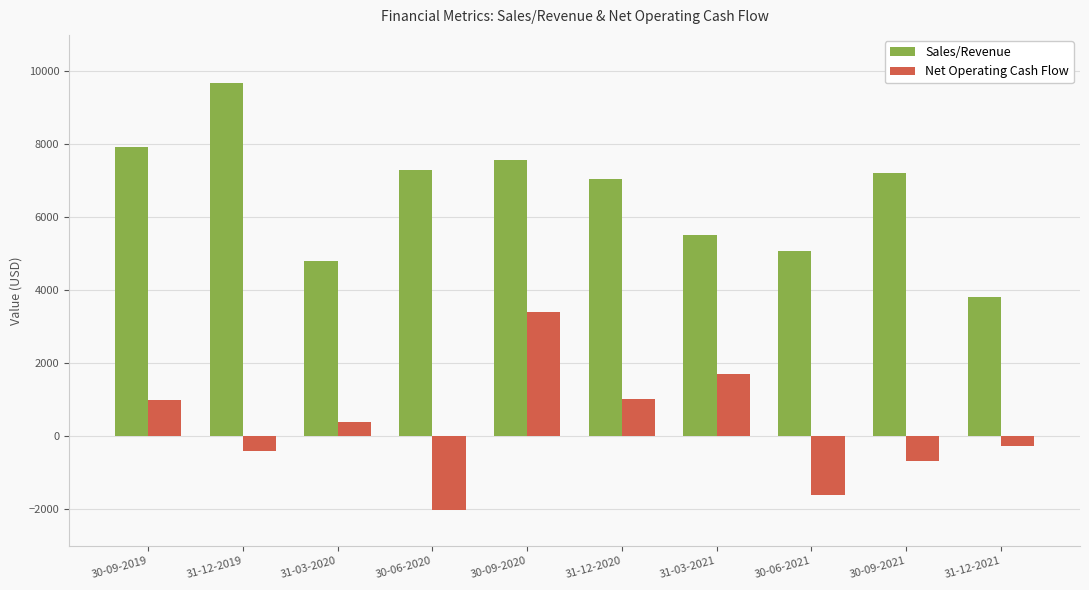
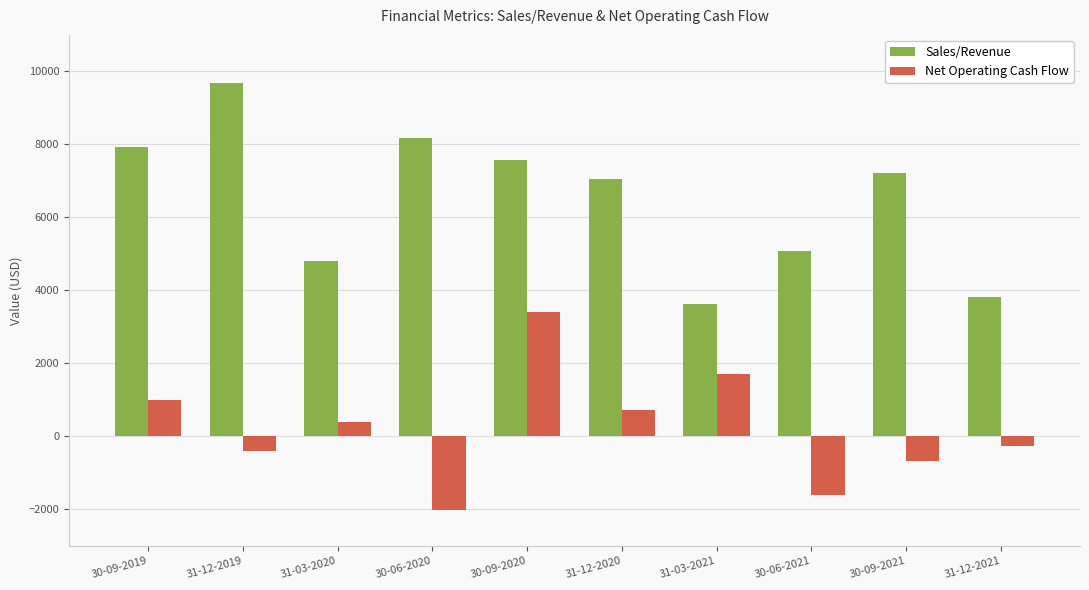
  {
    "Sales/Revenue": {
      "30-09-2019": 7900,
      "31-12-2019": 9700,
      "31-03-2020": 4800,
-     "30-06-2020": 7300,
+     "30-06-2020": 8200,
      "30-09-2020": 7600,
      "31-12-2020": 7100,
-     "31-03-2021": 5500,
+     "31-03-2021": 3600,
      "30-06-2021": 5100,
      "30-09-2021": 7200,
      "31-12-2021": 3800
    },
    "Net Operating Cash Flow": {
      "30-09-2019": 1000,
      "31-12-2019": -400,
      "31-03-2020": 400,
      "30-06-2020": -2000,
      "30-09-2020": 3400,
-     "31-12-2020": 1000,
+     "31-12-2020": 700,
      "31-03-2021": 1700,
      "30-06-2021": -1600,
      "30-09-2021": -700,
      "31-12-2021": -300
    }
  }
